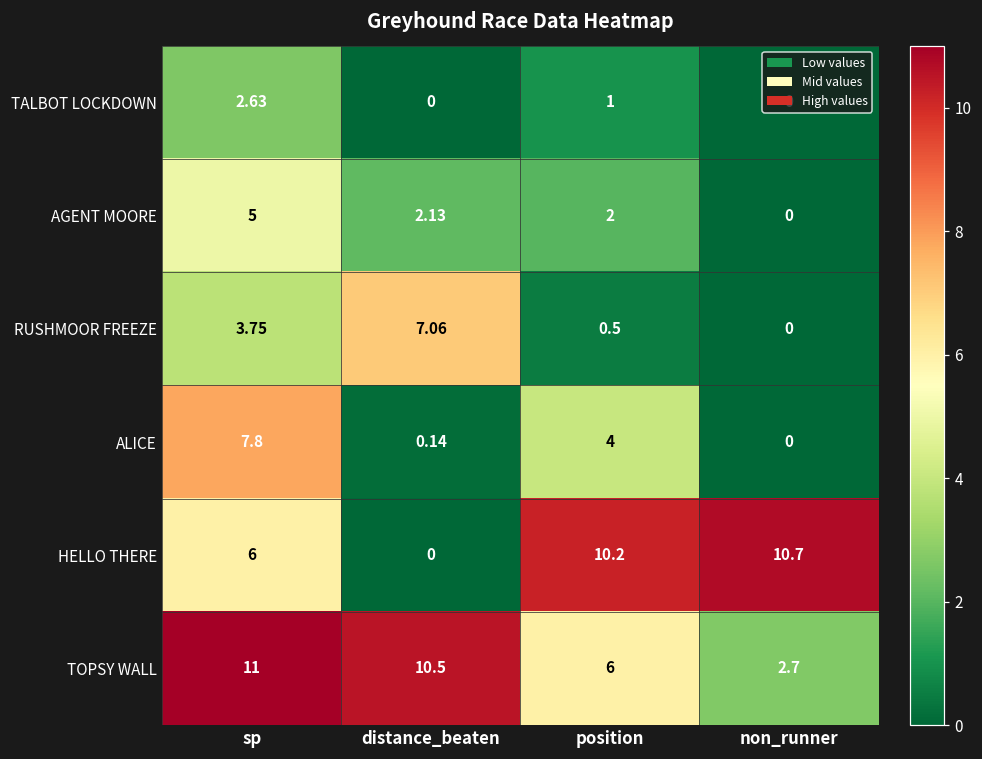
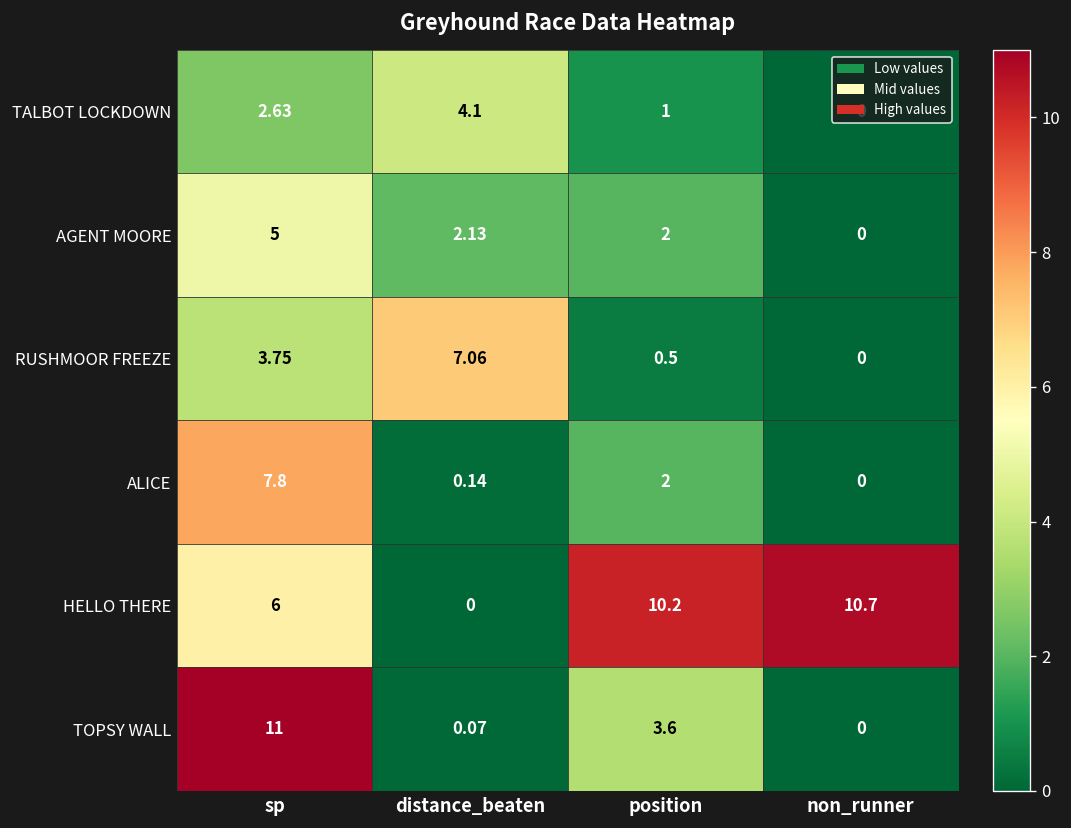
  {
    "TALBOT LOCKDOWN": {
      "sp": 2.63,
-     "distance_beaten": 0,
+     "distance_beaten": 4.1,
      "position": 1
    },
    "AGENT MOORE": {
      "sp": 5,
      "distance_beaten": 2.13,
      "position": 2,
      "non_runner": 0
    },
    "RUSHMOOR FREEZE": {
      "sp": 3.75,
      "distance_beaten": 7.06,
      "position": 0.5,
      "non_runner": 0
    },
    "ALICE": {
      "sp": 7.8,
      "distance_beaten": 0.14,
-     "position": 4,
+     "position": 2,
      "non_runner": 0
    },
    "HELLO THERE": {
      "sp": 6,
      "distance_beaten": 0,
      "position": 10.2,
      "non_runner": 10.7
    },
    "TOPSY WALL": {
      "sp": 11,
-     "distance_beaten": 10.5,
-     "position": 6,
-     "non_runner": 2.7
+     "distance_beaten": 0.07,
+     "position": 3.6,
+     "non_runner": 0
    }
  }
